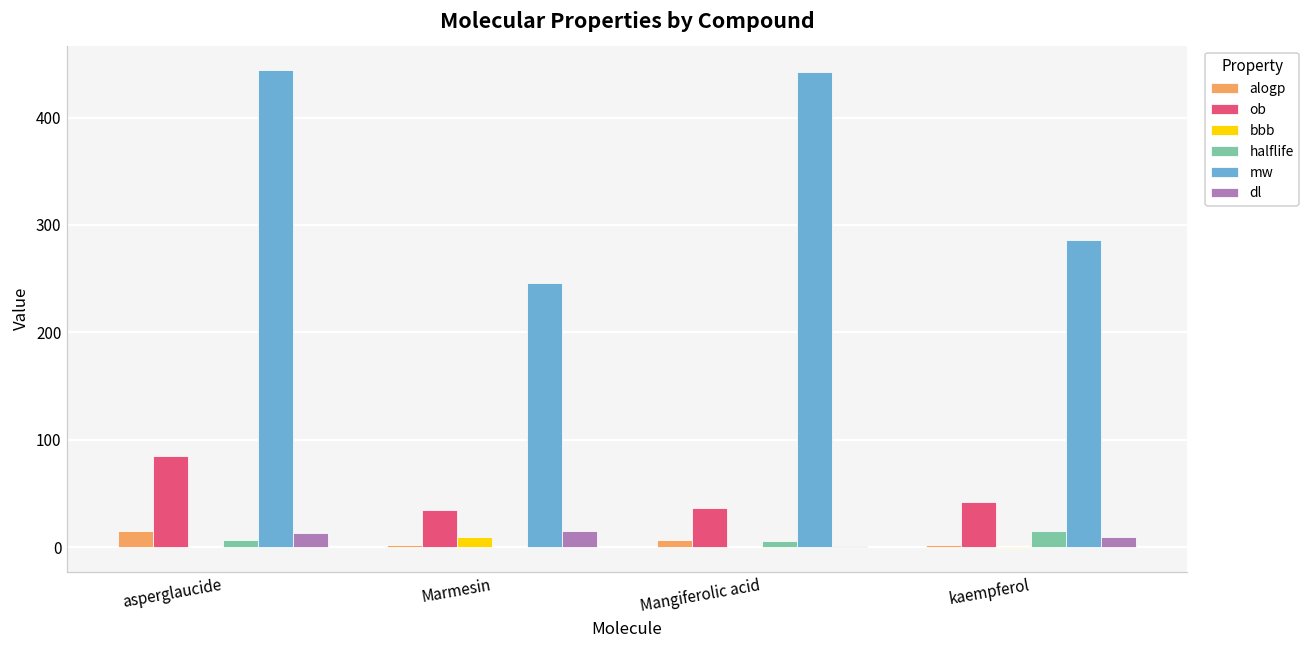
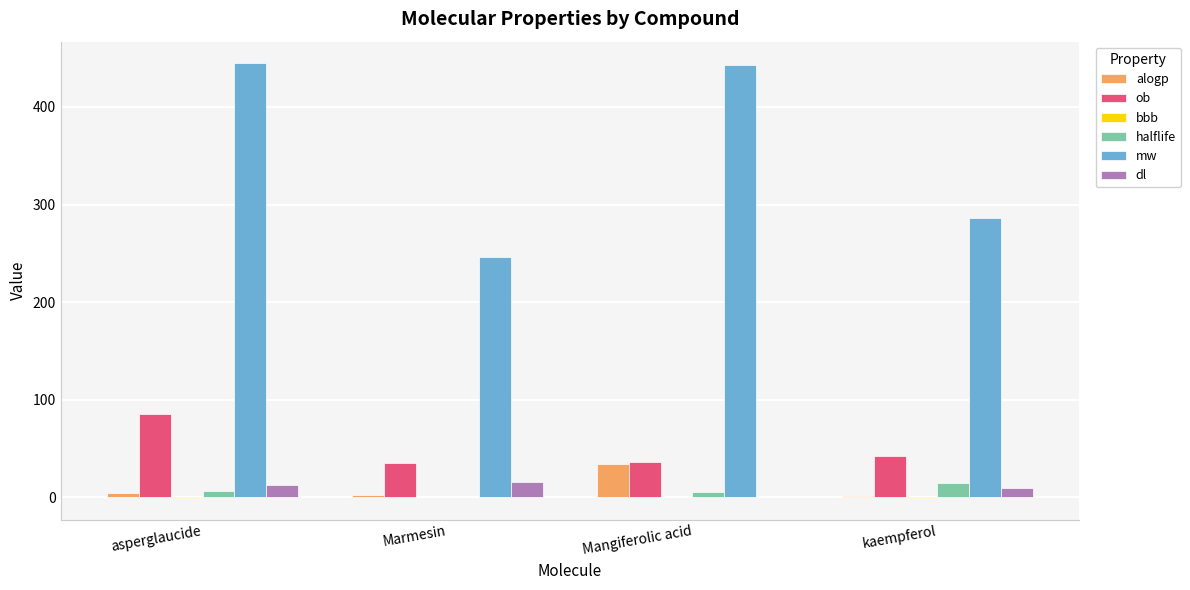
  {
    "alogp": {
-     "asperglaucide": 20,
-     "Mangiferolic acid": 10
+     "asperglaucide": 0,
+     "Mangiferolic acid": 30
    },
    "ob": {
      "asperglaucide": 80,
      "Marmesin": 30,
      "Mangiferolic acid": 40,
      "kaempferol": 40
    },
    "bbb": {
-     "Marmesin": 10
+     "Marmesin": 0
    },
    "dl": {
      "asperglaucide": 10,
      "Marmesin": 20,
      "kaempferol": 10
    }
  }
